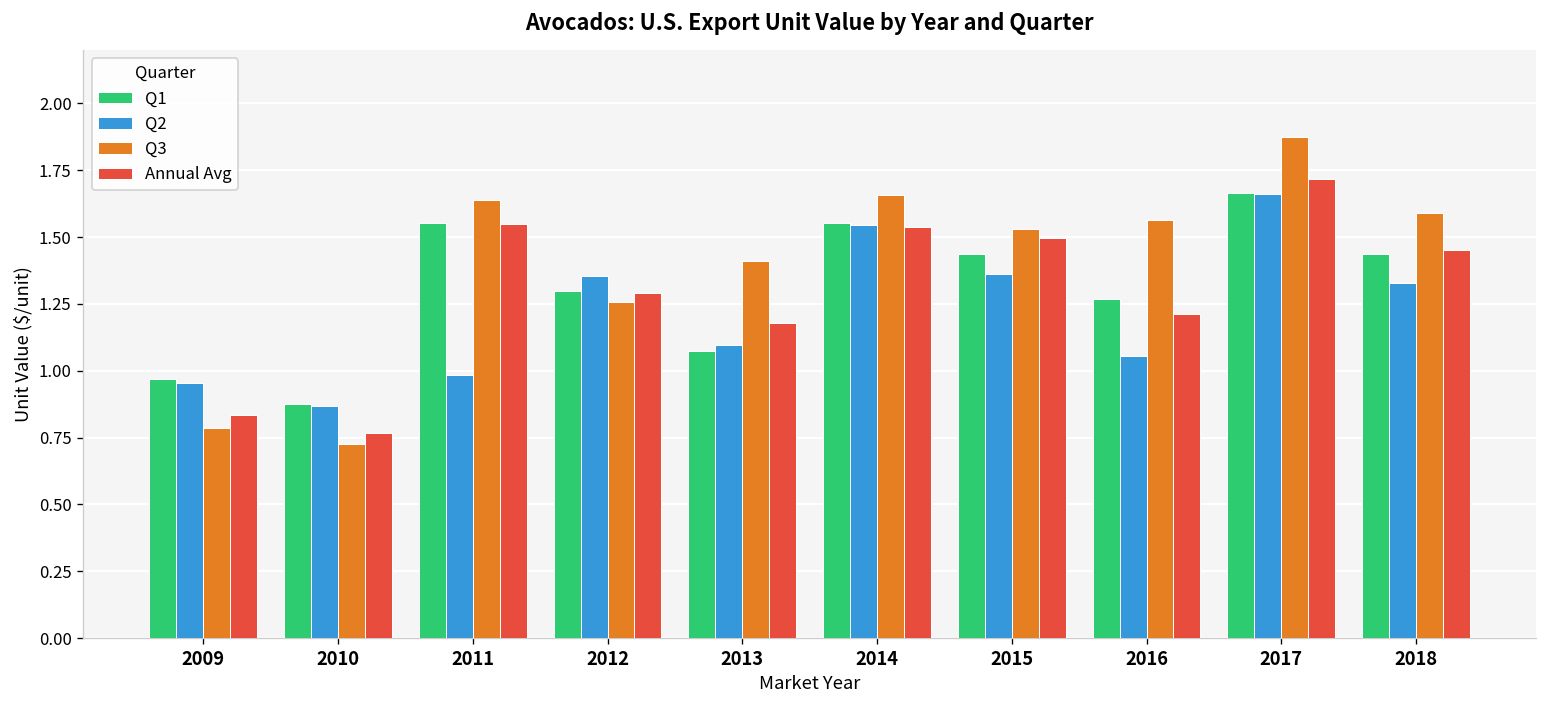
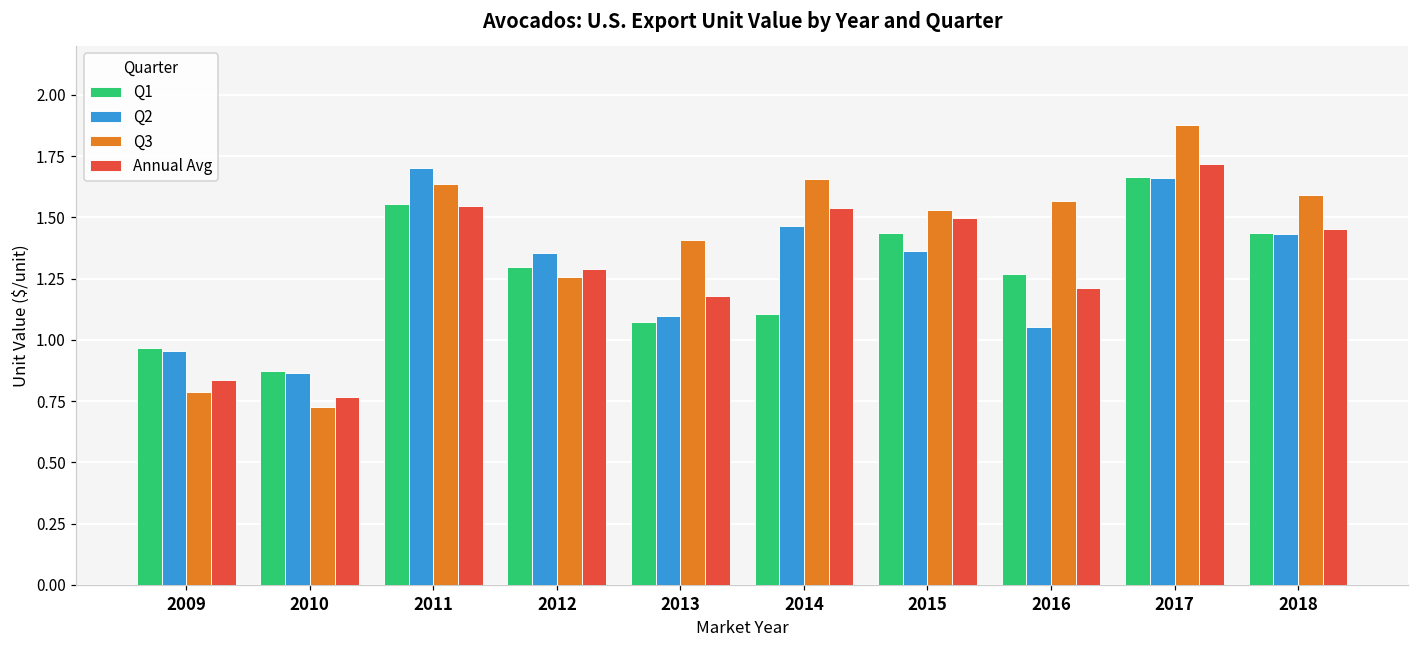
  {
    "Q1": {
      "2009": 0.97,
      "2010": 0.87,
      "2011": 1.55,
      "2012": 1.30,
      "2013": 1.07,
-     "2014": 1.55,
+     "2014": 1.11,
      "2015": 1.44,
      "2016": 1.27,
      "2017": 1.66,
      "2018": 1.44
    },
    "Q2": {
      "2009": 0.95,
      "2010": 0.87,
-     "2011": 0.98,
+     "2011": 1.70,
      "2012": 1.35,
      "2013": 1.10,
-     "2014": 1.55,
+     "2014": 1.46,
      "2015": 1.36,
      "2016": 1.05,
      "2017": 1.66,
-     "2018": 1.33
+     "2018": 1.43
    }
  }
